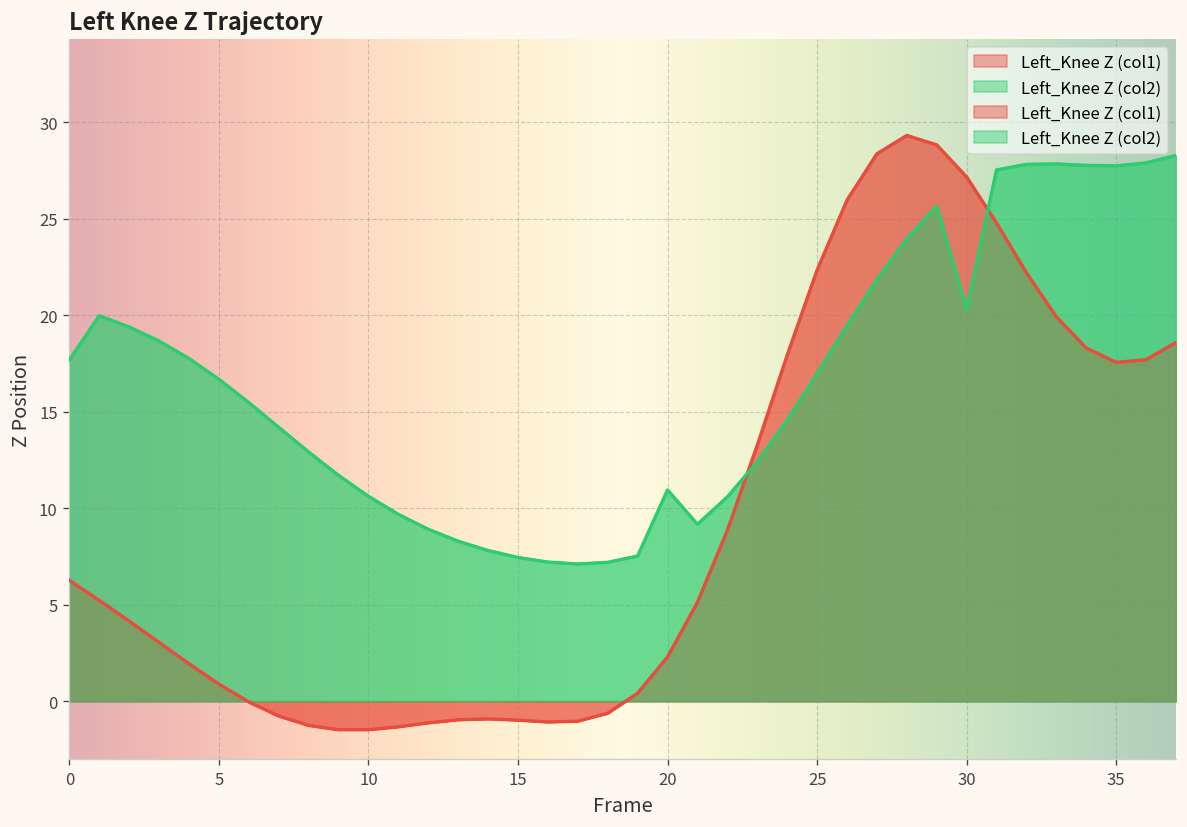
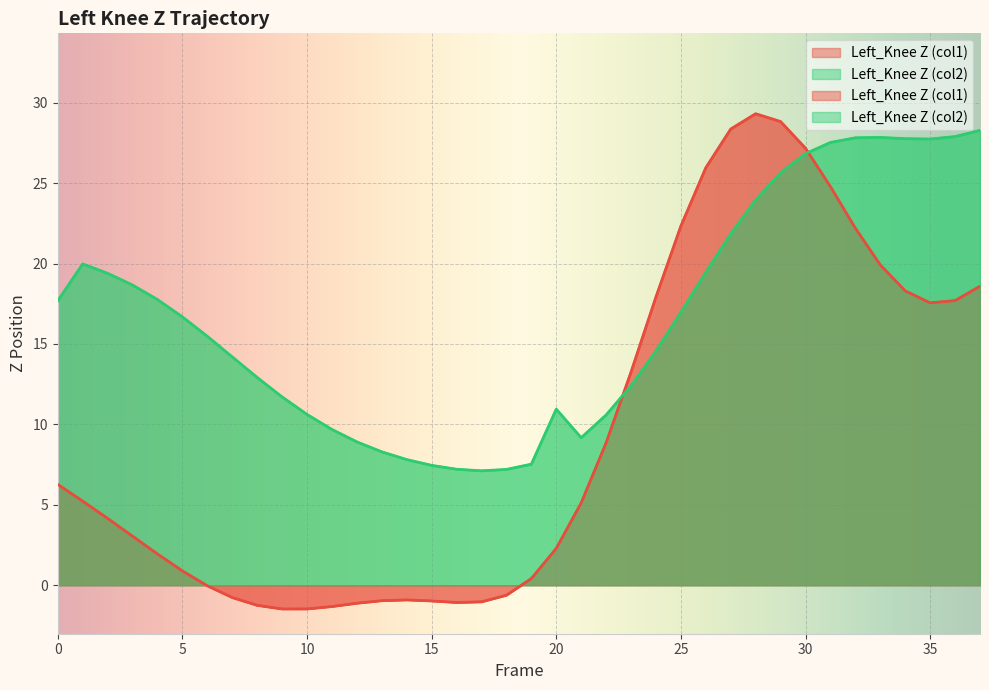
  {
    "Left_Knee Z (col2)": {
      "0": 17.7,
      "5": 16.7,
      "10": 10.6,
      "15": 7.5,
      "20": 10.9,
      "25": 17.0,
-     "30": 20.3,
+     "30": 26.8,
      "35": 27.7
    }
  }
